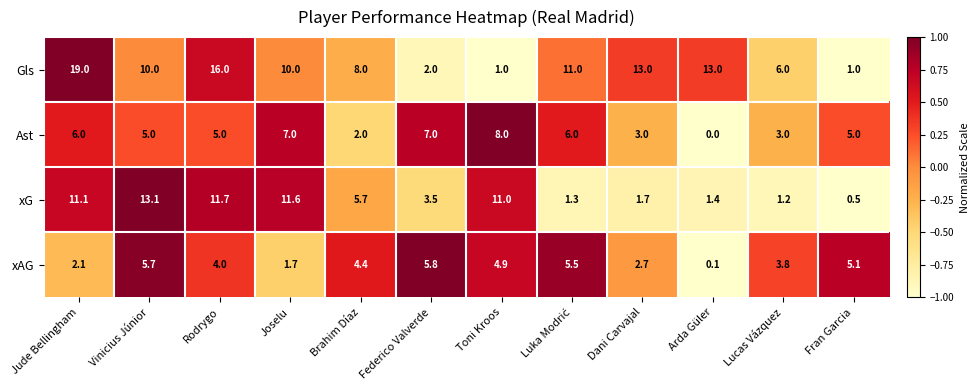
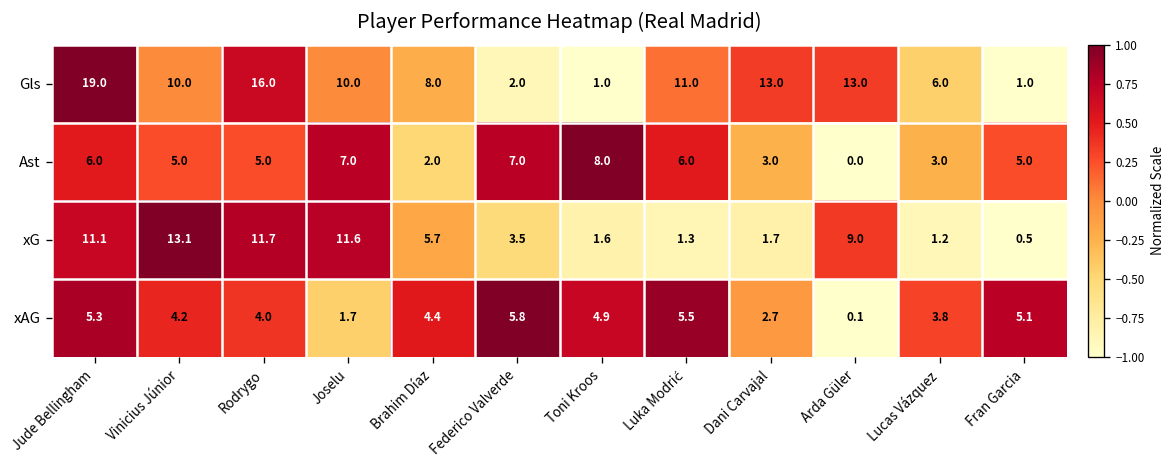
  {
    "Gls": {
      "Jude Bellingham": 19.0,
      "Vinicius Júnior": 10.0,
      "Rodrygo": 16.0,
      "Joselu": 10.0,
      "Brahim Díaz": 8.0,
      "Federico Valverde": 2.0,
      "Toni Kroos": 1.0,
      "Luka Modrić": 11.0,
      "Dani Carvajal": 13.0,
      "Arda Güler": 13.0,
      "Lucas Vázquez": 6.0,
      "Fran Garcia": 1.0
    },
    "Ast": {
      "Jude Bellingham": 6.0,
      "Vinicius Júnior": 5.0,
      "Rodrygo": 5.0,
      "Joselu": 7.0,
      "Brahim Díaz": 2.0,
      "Federico Valverde": 7.0,
      "Toni Kroos": 8.0,
      "Luka Modrić": 6.0,
      "Dani Carvajal": 3.0,
      "Arda Güler": 0.0,
      "Lucas Vázquez": 3.0,
      "Fran Garcia": 5.0
    },
    "xG": {
      "Jude Bellingham": 11.1,
      "Vinicius Júnior": 13.1,
      "Rodrygo": 11.7,
      "Joselu": 11.6,
      "Brahim Díaz": 5.7,
      "Federico Valverde": 3.5,
-     "Toni Kroos": 11.0,
+     "Toni Kroos": 1.6,
      "Luka Modrić": 1.3,
      "Dani Carvajal": 1.7,
-     "Arda Güler": 1.4,
+     "Arda Güler": 9.0,
      "Lucas Vázquez": 1.2,
      "Fran Garcia": 0.5
    },
    "xAG": {
-     "Jude Bellingham": 2.1,
-     "Vinicius Júnior": 5.7,
+     "Jude Bellingham": 5.3,
+     "Vinicius Júnior": 4.2,
      "Rodrygo": 4.0,
      "Joselu": 1.7,
      "Brahim Díaz": 4.4,
      "Federico Valverde": 5.8,
      "Toni Kroos": 4.9,
      "Luka Modrić": 5.5,
      "Dani Carvajal": 2.7,
      "Arda Güler": 0.1,
      "Lucas Vázquez": 3.8,
      "Fran Garcia": 5.1
    }
  }
